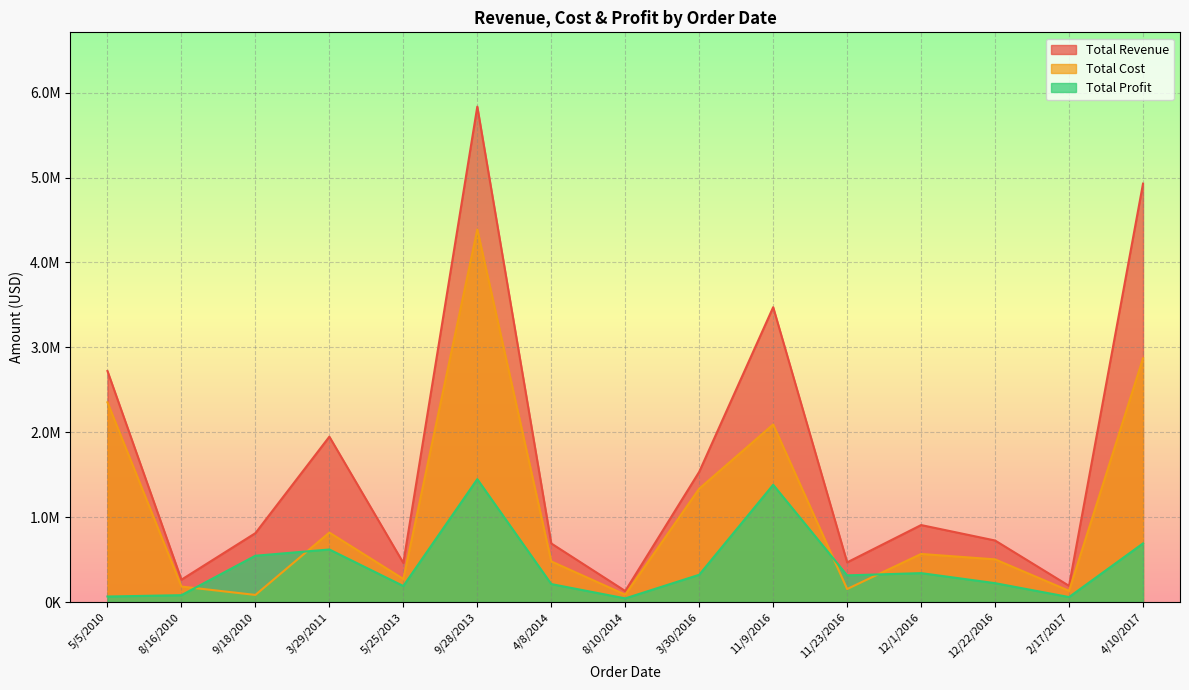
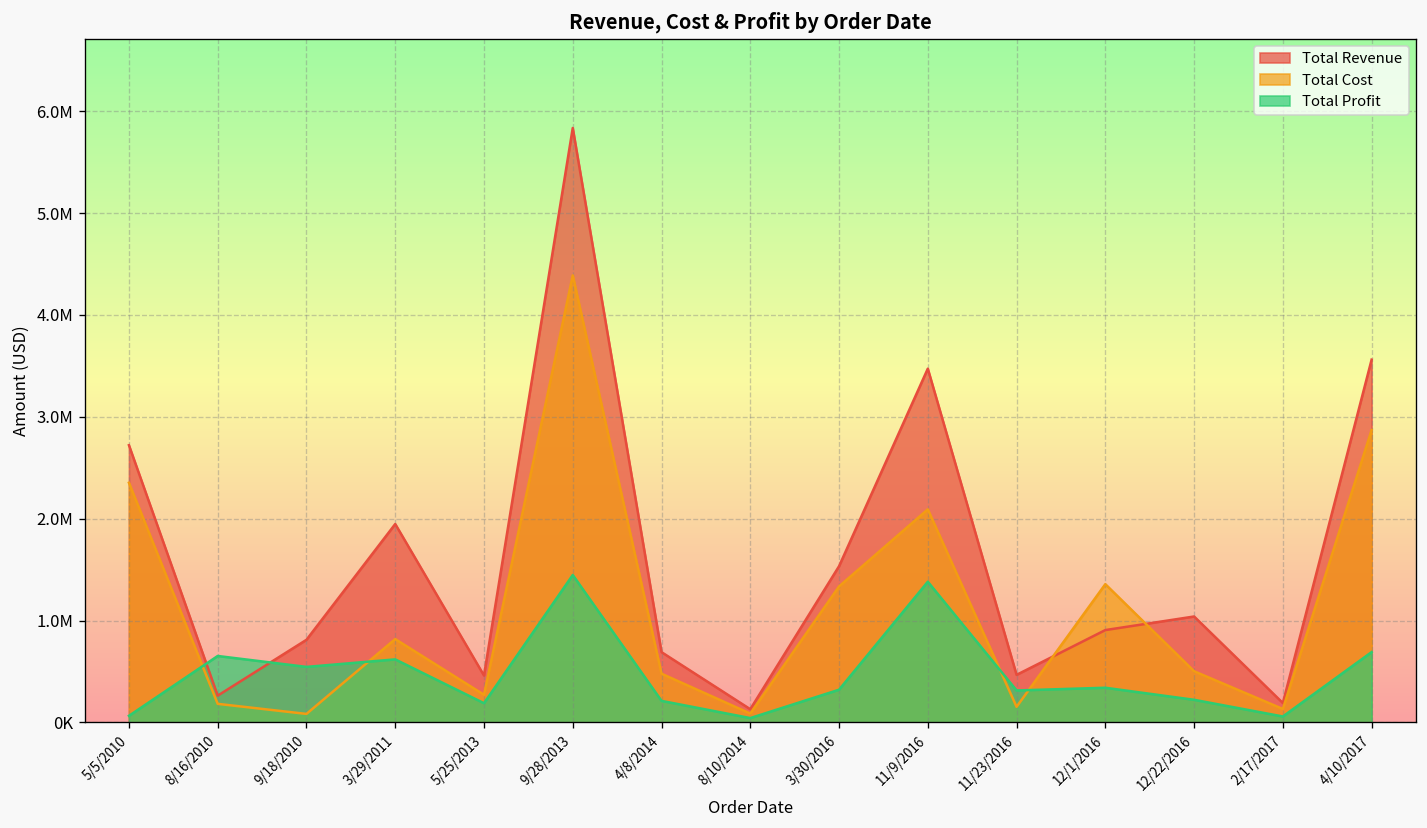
  {
    "Total Revenue": {
      "5/5/2010": 2700000,
      "8/16/2010": 300000,
      "9/18/2010": 800000,
      "3/29/2011": 1900000,
      "5/25/2013": 500000,
      "9/28/2013": 5800000,
      "4/8/2014": 700000,
      "8/10/2014": 100000,
      "3/30/2016": 1500000,
      "11/9/2016": 3500000,
      "11/23/2016": 500000,
      "12/1/2016": 900000,
-     "12/22/2016": 700000,
+     "12/22/2016": 1000000,
      "2/17/2017": 200000,
-     "4/10/2017": 4900000
+     "4/10/2017": 3600000
    },
    "Total Cost": {
      "5/5/2010": 2400000,
      "8/16/2010": 200000,
      "9/18/2010": 100000,
      "3/29/2011": 800000,
      "5/25/2013": 300000,
      "9/28/2013": 4400000,
      "4/8/2014": 500000,
      "8/10/2014": 100000,
      "3/30/2016": 1300000,
      "11/9/2016": 2100000,
      "11/23/2016": 200000,
-     "12/1/2016": 600000,
+     "12/1/2016": 1400000,
      "12/22/2016": 500000,
      "2/17/2017": 100000,
      "4/10/2017": 2900000
    },
    "Total Profit": {
      "5/5/2010": 100000,
-     "8/16/2010": 100000,
+     "8/16/2010": 700000,
      "9/18/2010": 500000,
      "3/29/2011": 600000,
      "5/25/2013": 200000,
      "9/28/2013": 1400000,
      "4/8/2014": 200000,
      "8/10/2014": 0,
      "3/30/2016": 300000,
      "11/9/2016": 1400000,
      "11/23/2016": 300000,
      "12/1/2016": 300000,
      "12/22/2016": 200000,
      "2/17/2017": 100000,
      "4/10/2017": 700000
    }
  }
